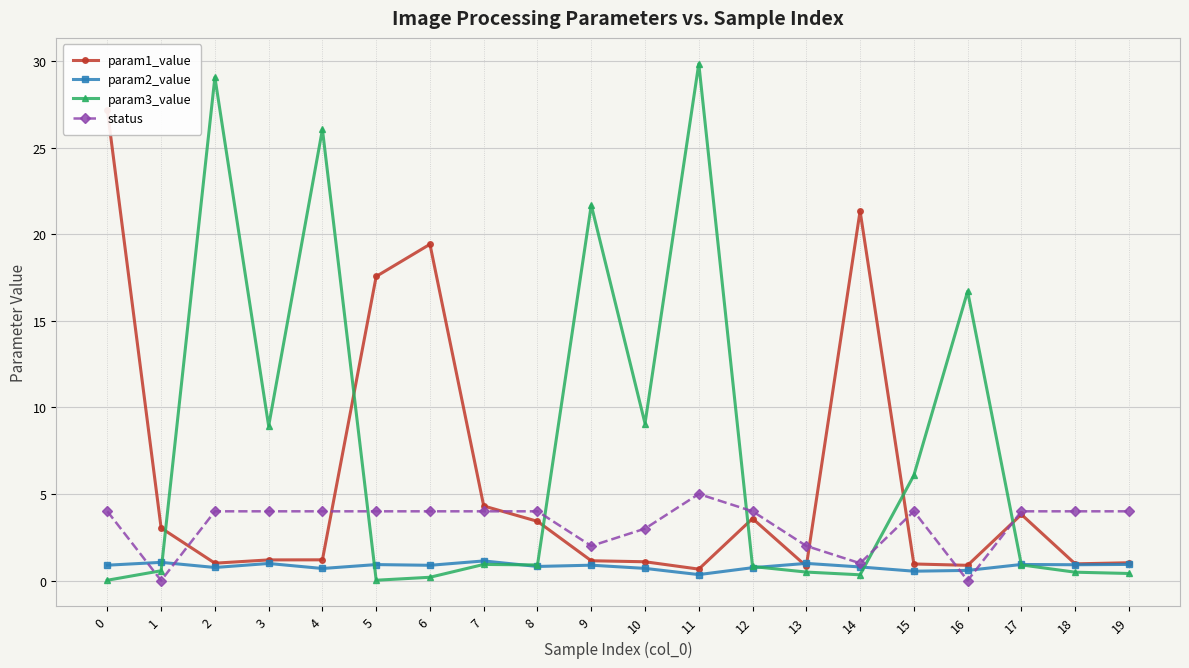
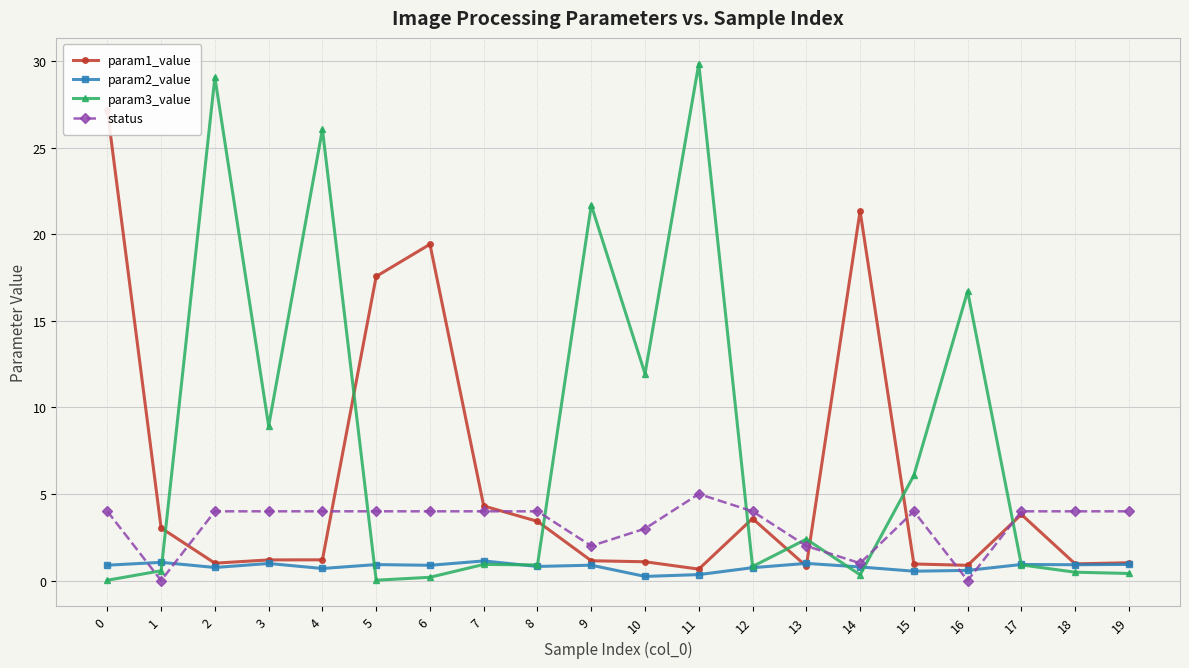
  {
    "param1_value": {
      "1": 3.0,
      "2": 1.0,
      "3": 1.2,
      "4": 1.2,
      "5": 17.6,
      "6": 19.4,
      "7": 4.3,
      "8": 3.4,
      "9": 1.1,
      "10": 1.1,
      "11": 0.7,
      "12": 3.6,
      "13": 0.8,
      "14": 21.3,
      "15": 1.0,
      "16": 0.9,
      "17": 3.8
    },
    "param2_value": {
      "0": 0.9,
      "1": 1.1,
      "2": 0.8,
      "3": 1.0,
      "4": 0.7,
      "5": 0.9,
      "6": 0.9,
      "7": 1.1,
      "9": 0.9,
-     "10": 0.7,
+     "10": 0.2,
      "11": 0.3,
      "13": 1.0,
      "14": 0.8,
      "15": 0.5,
      "16": 0.6
    },
    "param3_value": {
      "0": 0.0,
      "1": 0.6,
      "2": 29.1,
      "3": 8.9,
      "4": 26.1,
      "5": 0.0,
      "6": 0.2,
      "7": 0.9,
      "9": 21.7,
-     "10": 9.1,
+     "10": 11.9,
      "11": 29.8,
-     "13": 0.5,
+     "13": 2.4,
      "14": 0.3,
      "15": 6.1,
      "16": 16.7,
      "18": 0.5,
      "19": 0.4
    },
    "status": {
      "0": 4.0,
      "1": 0.0,
      "2": 4.0,
      "3": 4.0,
      "4": 4.0,
      "5": 4.0,
      "6": 4.0,
      "7": 4.0,
      "8": 4.0,
      "9": 2.0,
      "10": 3.0,
      "11": 5.0,
      "12": 4.0,
      "13": 2.0,
      "14": 1.0,
      "15": 4.0,
      "16": 0.0,
      "17": 4.0,
      "18": 4.0,
      "19": 4.0
    }
  }
